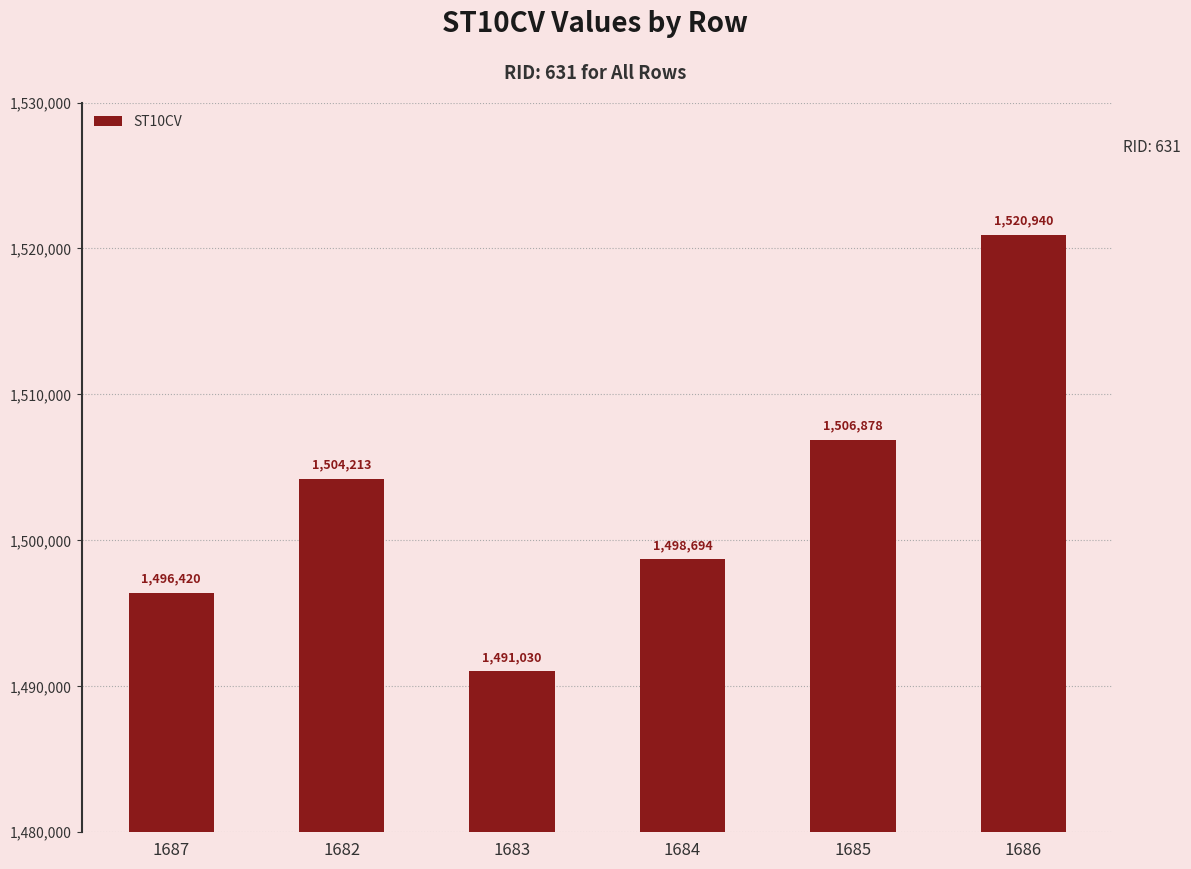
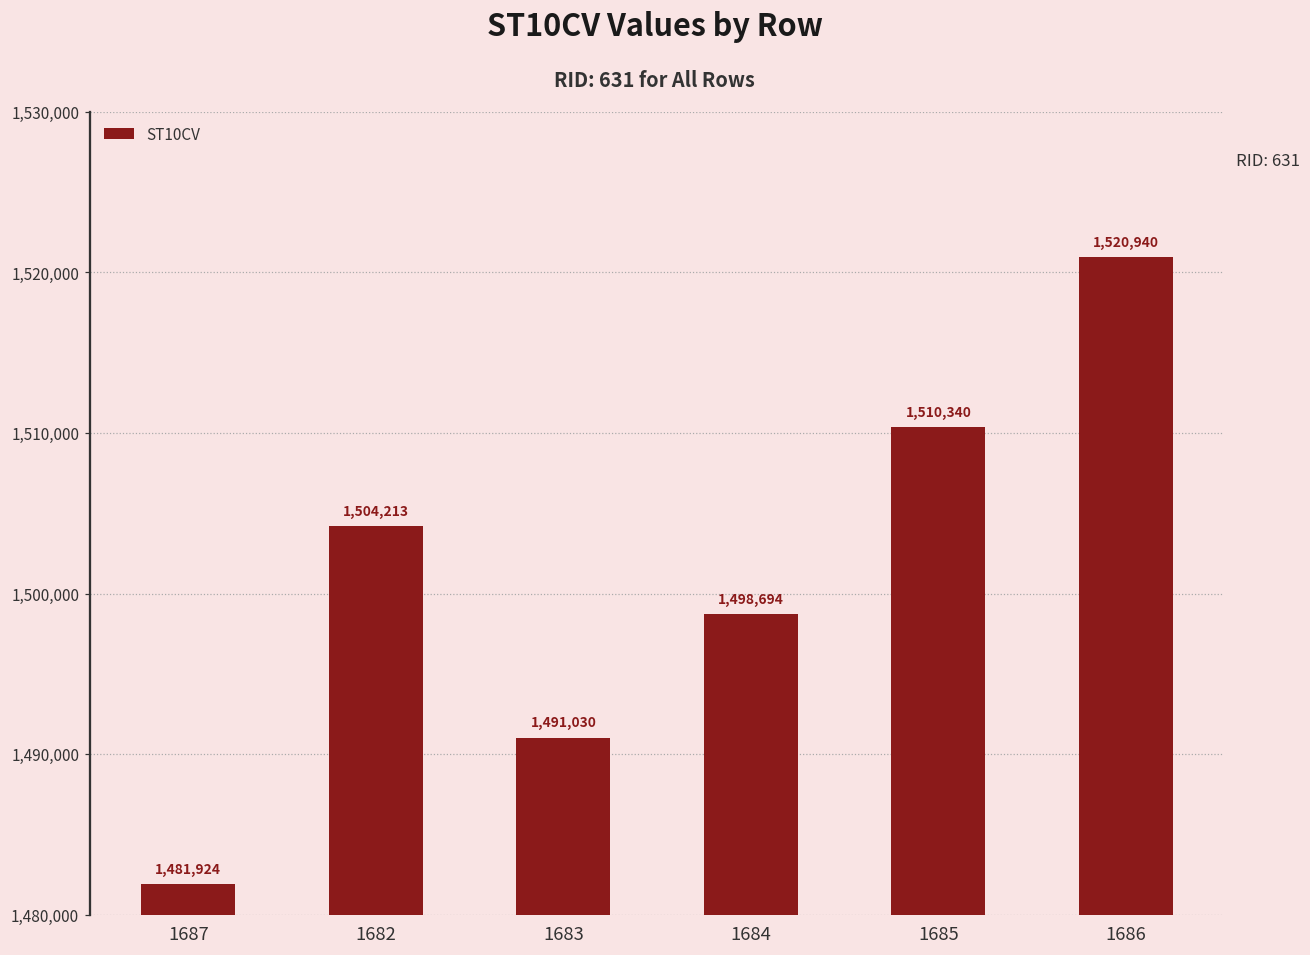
  {
-   "1687": "1,496,420",
+   "1687": "1,481,924",
    "1682": "1,504,213",
    "1683": "1,491,030",
    "1684": "1,498,694",
-   "1685": "1,506,878",
+   "1685": "1,510,340",
    "1686": "1,520,940"
  }
